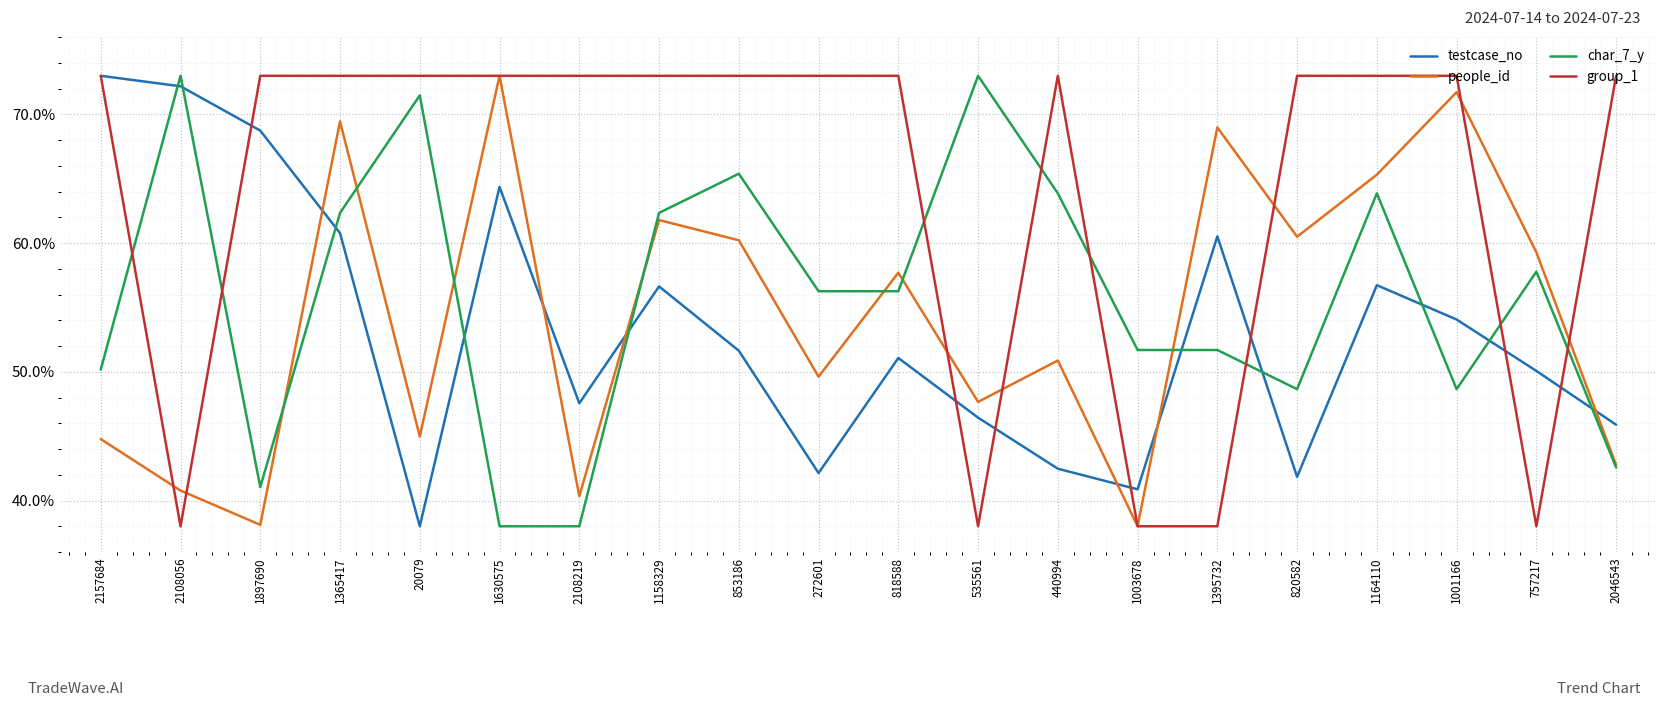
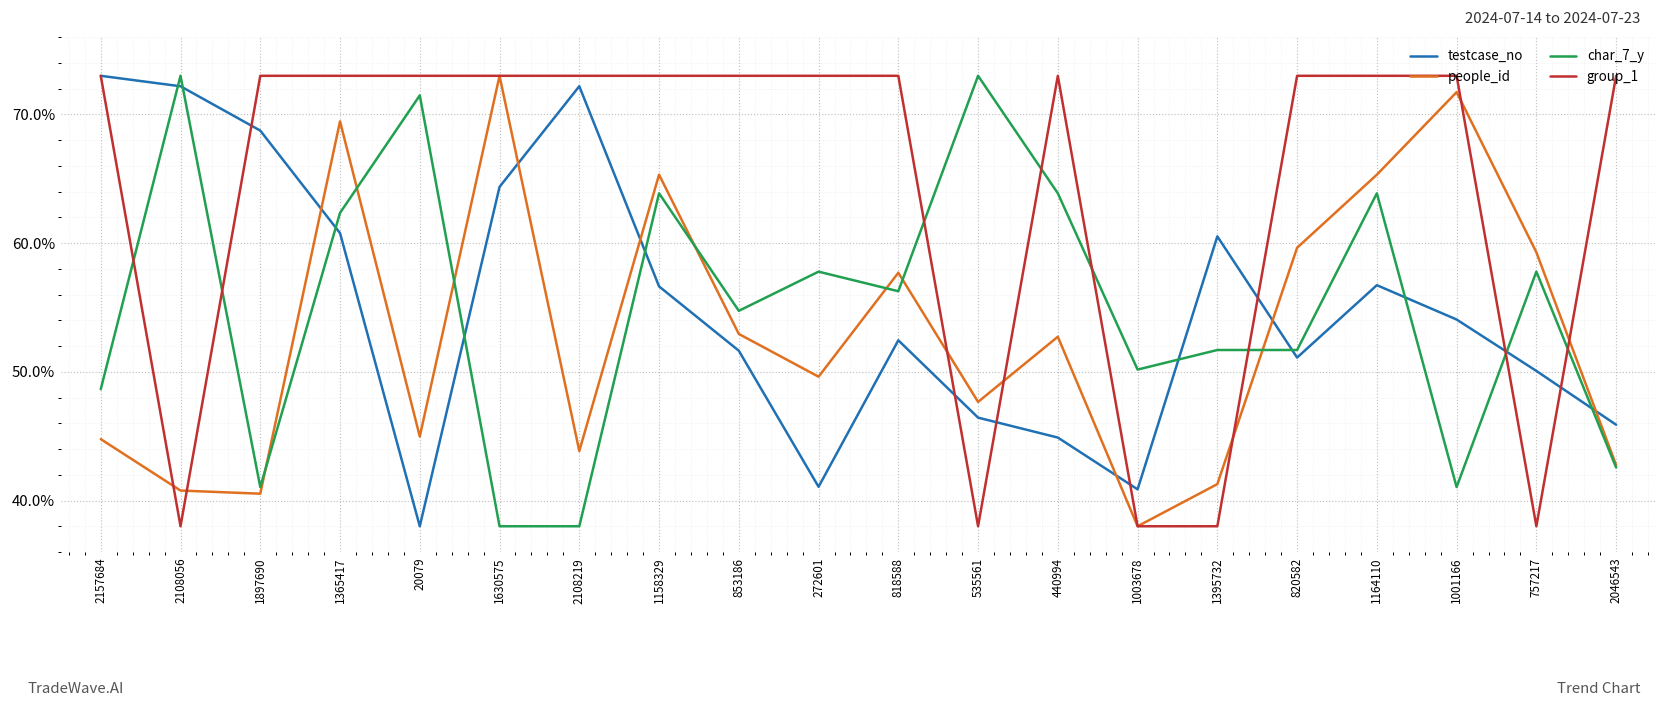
  {
    "testcase_no": {
      "2108056": "72.2%",
      "1897690": "68.7%",
      "1365417": "60.8%",
      "20079": "38.0%",
      "1630575": "64.4%",
-     "2108219": "47.6%",
+     "2108219": "72.2%",
      "1158329": "56.6%",
      "853186": "51.6%",
-     "272601": "42.1%",
-     "818588": "51.1%",
+     "272601": "41.1%",
+     "818588": "52.4%",
      "535561": "46.4%",
-     "440994": "42.5%",
+     "440994": "44.9%",
      "1003678": "40.9%",
      "1395732": "60.5%",
-     "820582": "41.8%",
+     "820582": "51.1%",
      "1164110": "56.7%",
      "1001166": "54.1%",
      "757217": "50.1%",
      "2046543": "45.9%"
    },
    "people_id": {
      "2157684": "44.8%",
      "2108056": "40.8%",
-     "1897690": "38.1%",
+     "1897690": "40.5%",
      "1365417": "69.5%",
      "20079": "45.0%",
-     "2108219": "40.3%",
-     "1158329": "61.8%",
-     "853186": "60.2%",
+     "2108219": "43.8%",
+     "1158329": "65.3%",
+     "853186": "52.9%",
      "272601": "49.6%",
      "818588": "57.7%",
      "535561": "47.7%",
-     "440994": "50.9%",
-     "1395732": "69.0%",
-     "820582": "60.5%",
+     "440994": "52.7%",
+     "1395732": "41.3%",
+     "820582": "59.6%",
      "1164110": "65.3%",
      "1001166": "71.7%",
      "757217": "59.3%"
    },
    "char_7_y": {
-     "2157684": "50.2%",
+     "2157684": "48.7%",
      "2108056": "73.0%",
      "1897690": "41.0%",
      "1365417": "62.3%",
      "20079": "71.5%",
      "1630575": "38.0%",
      "2108219": "38.0%",
-     "1158329": "62.3%",
-     "853186": "65.4%",
-     "272601": "56.3%",
+     "1158329": "63.9%",
+     "853186": "54.7%",
+     "272601": "57.8%",
      "818588": "56.3%",
      "535561": "73.0%",
      "440994": "63.9%",
-     "1003678": "51.7%",
+     "1003678": "50.2%",
      "1395732": "51.7%",
-     "820582": "48.7%",
+     "820582": "51.7%",
      "1164110": "63.9%",
-     "1001166": "48.7%",
+     "1001166": "41.0%",
      "757217": "57.8%"
    },
    "group_1": {
      "2108056": "38.0%",
      "1897690": "73.0%",
      "1365417": "73.0%",
      "20079": "73.0%",
      "2108219": "73.0%",
      "1158329": "73.0%",
      "853186": "73.0%",
      "272601": "73.0%",
      "818588": "73.0%",
      "535561": "38.0%",
      "440994": "73.0%",
      "1395732": "38.0%",
      "820582": "73.0%",
      "1164110": "73.0%",
      "1001166": "73.0%",
      "757217": "38.0%",
      "2046543": "73.0%"
    }
  }
